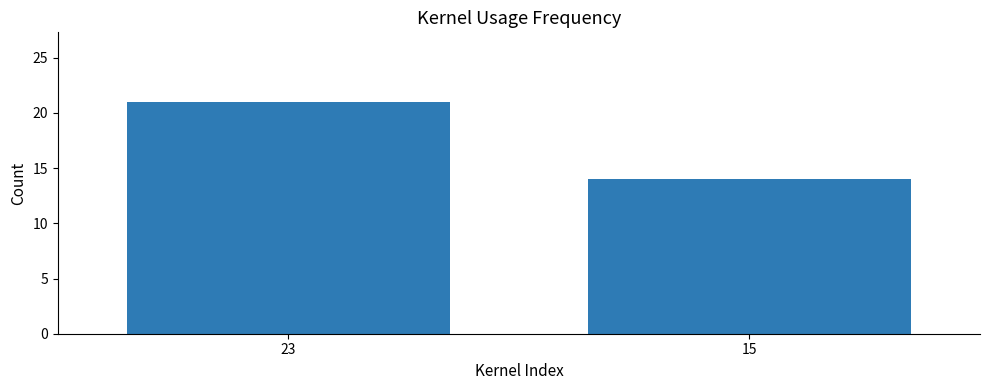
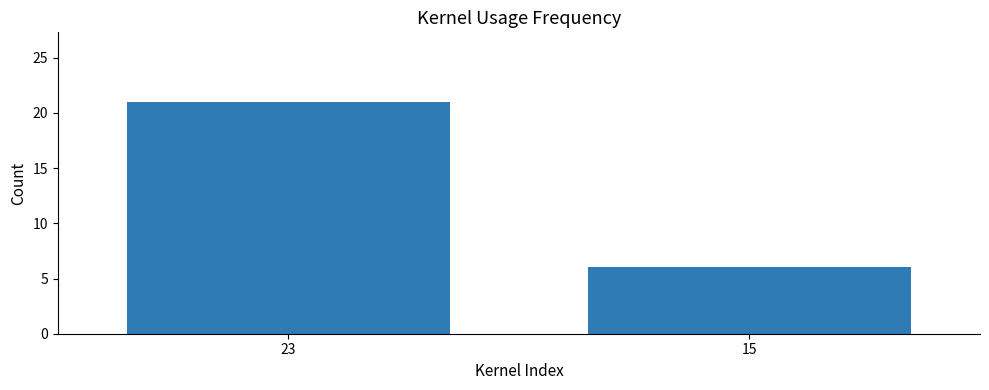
  {
    "23": 21,
-   "15": 14
+   "15": 6
  }
